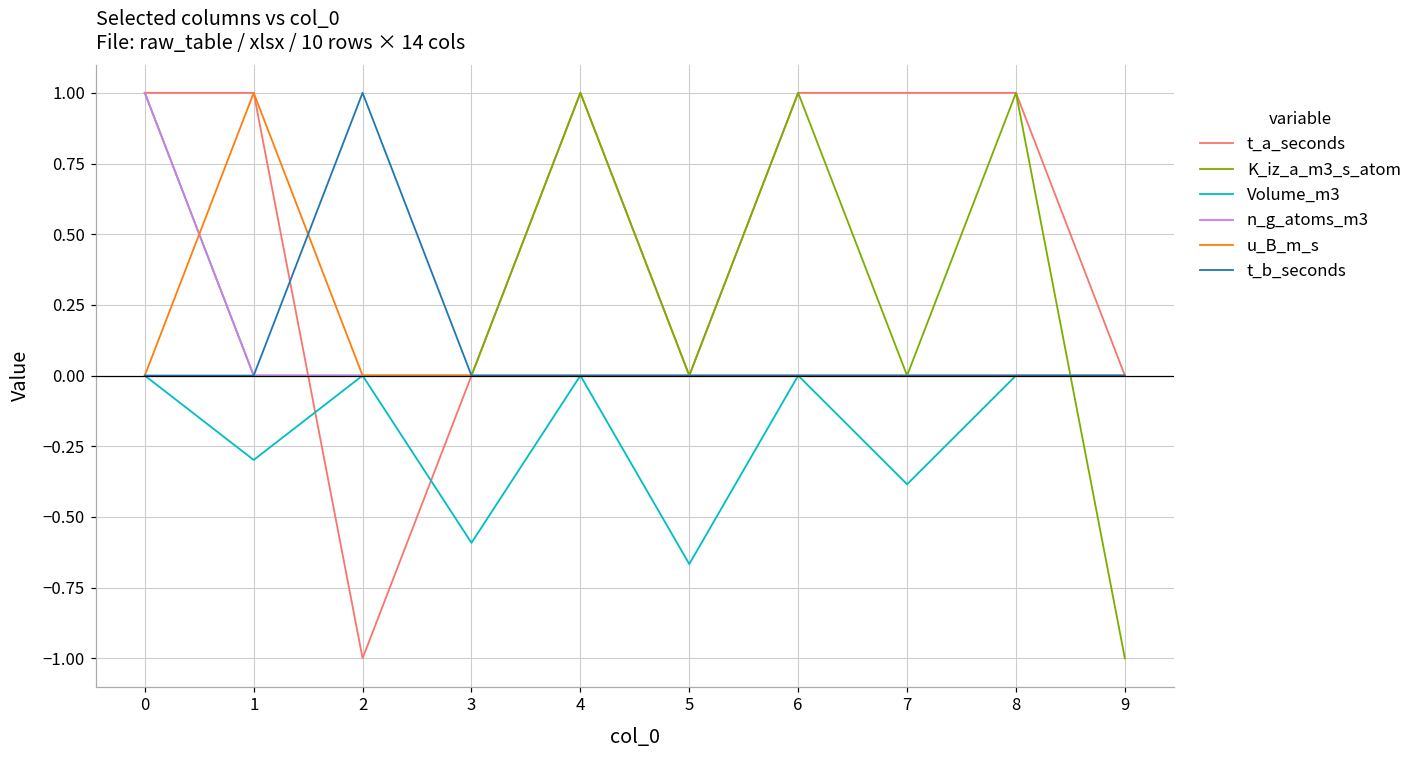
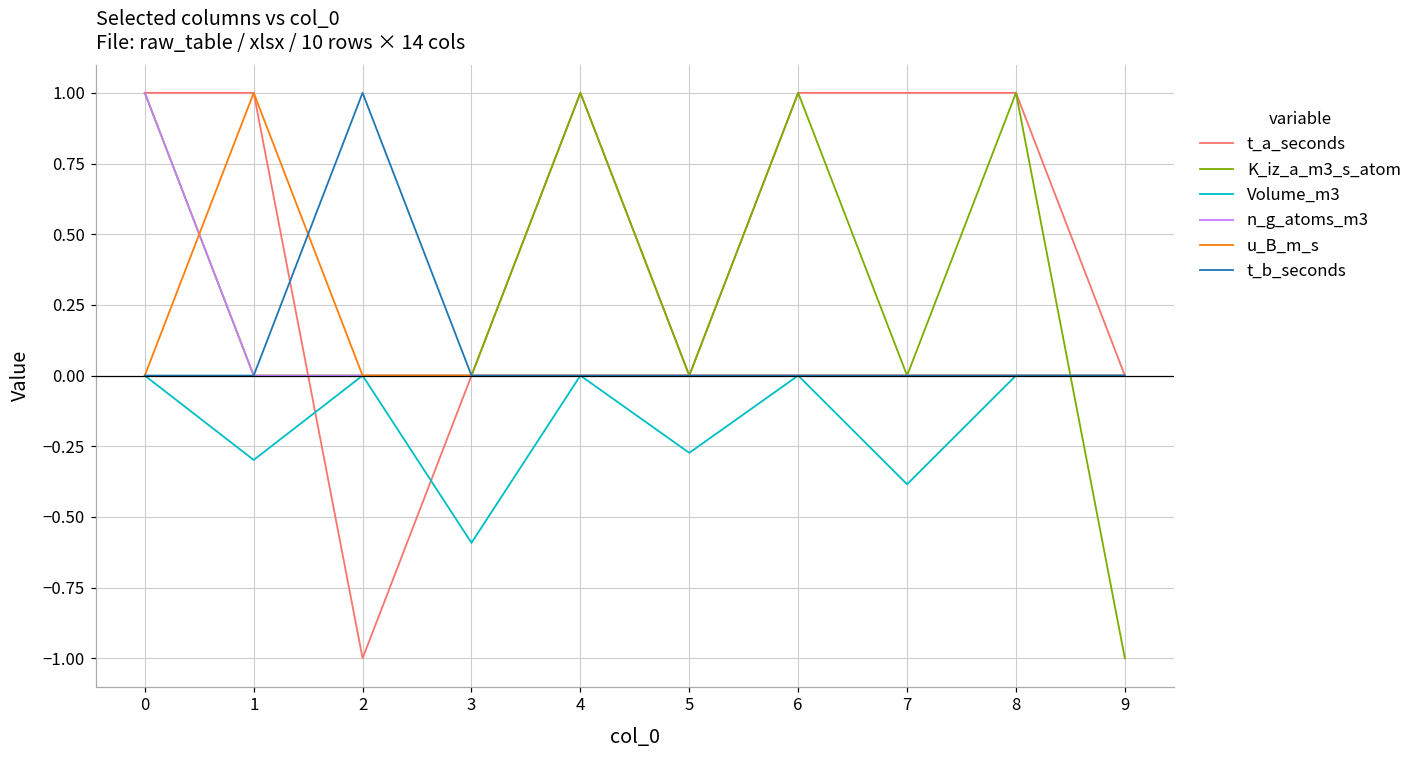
  {
    "t_a_seconds": {
      "2": -1.00,
      "7": 1.00
    },
    "K_iz_a_m3_s_atom": {
      "9": -1.00
    },
    "Volume_m3": {
      "1": -0.30,
      "3": -0.59,
-     "5": -0.67,
+     "5": -0.27,
      "7": -0.38
    },
    "t_b_seconds": {
      "2": 1.00
    }
  }
